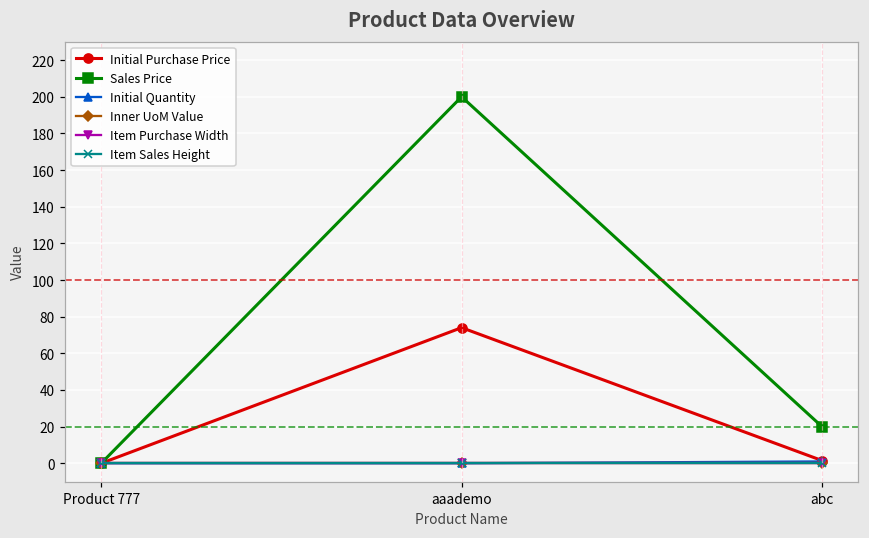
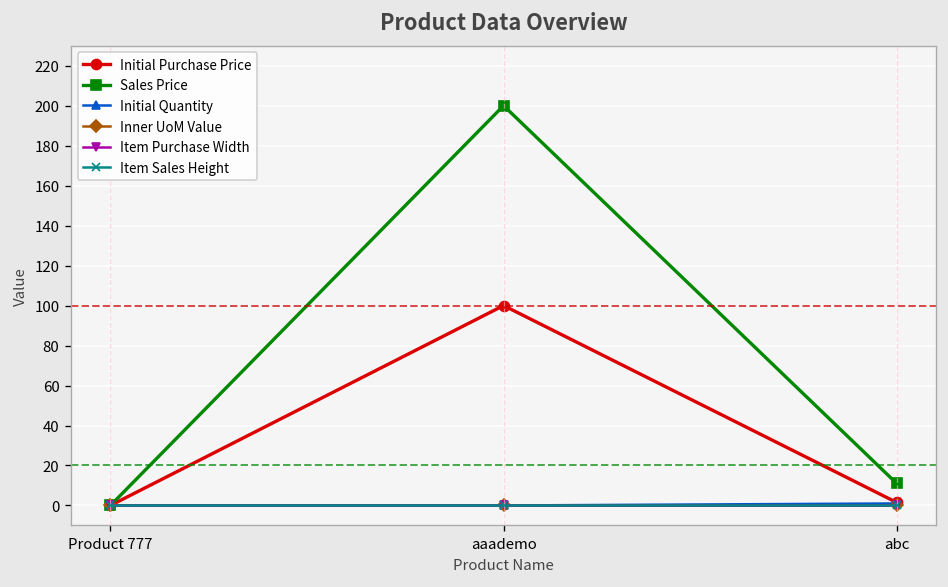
  {
    "Initial Purchase Price": {
-     "aaademo": 74
+     "aaademo": 100
    },
    "Sales Price": {
      "aaademo": 200,
-     "abc": 20
+     "abc": 11
    }
  }
